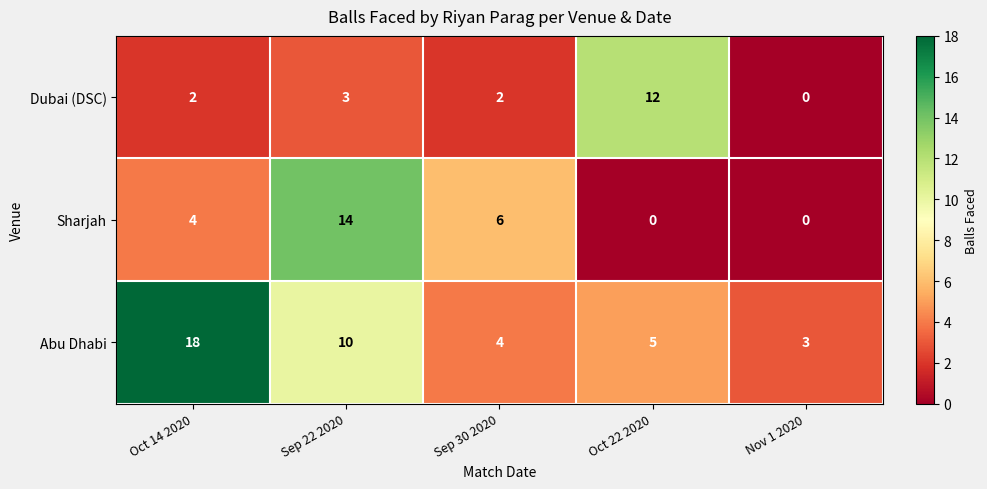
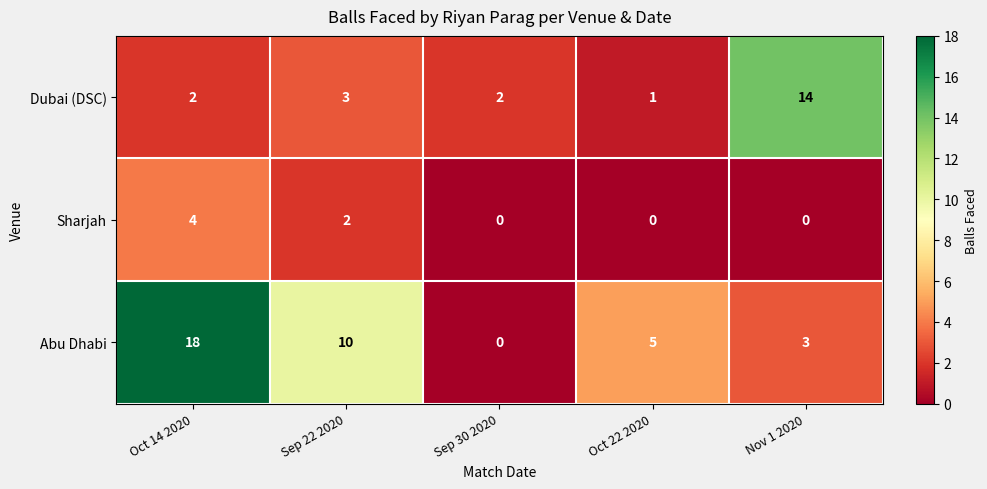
  {
    "Dubai (DSC)": {
      "Oct 14 2020": 2,
      "Sep 22 2020": 3,
      "Sep 30 2020": 2,
-     "Oct 22 2020": 12,
-     "Nov 1 2020": 0
+     "Oct 22 2020": 1,
+     "Nov 1 2020": 14
    },
    "Sharjah": {
      "Oct 14 2020": 4,
-     "Sep 22 2020": 14,
-     "Sep 30 2020": 6,
+     "Sep 22 2020": 2,
+     "Sep 30 2020": 0,
      "Oct 22 2020": 0,
      "Nov 1 2020": 0
    },
    "Abu Dhabi": {
      "Oct 14 2020": 18,
      "Sep 22 2020": 10,
-     "Sep 30 2020": 4,
+     "Sep 30 2020": 0,
      "Oct 22 2020": 5,
      "Nov 1 2020": 3
    }
  }
